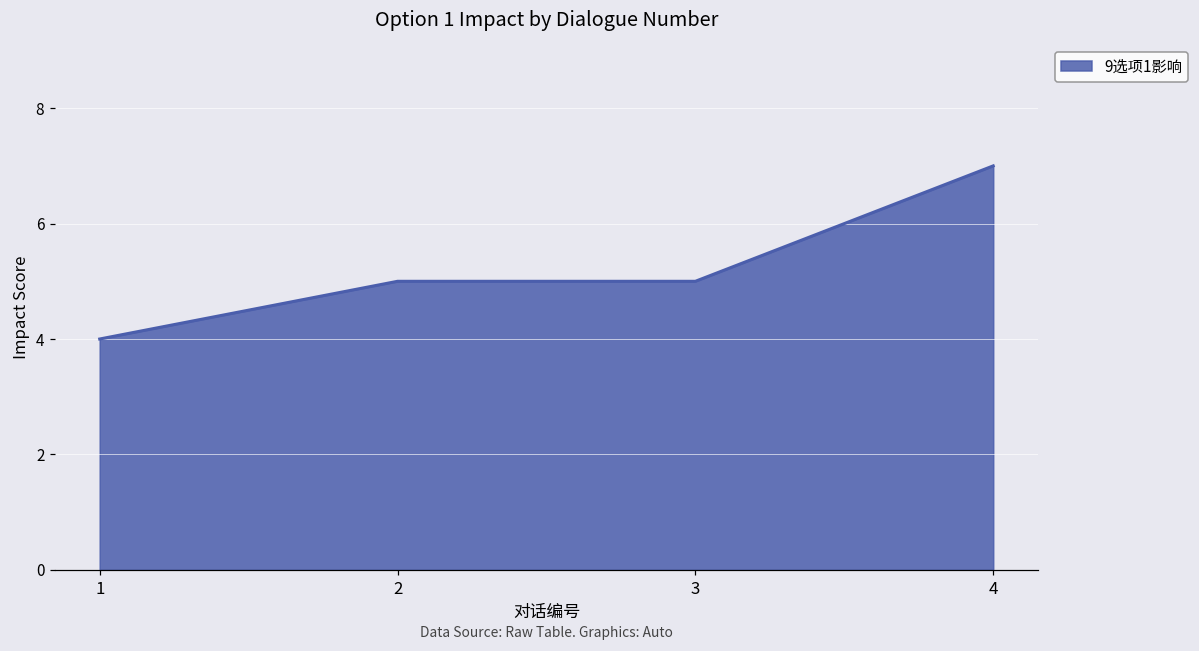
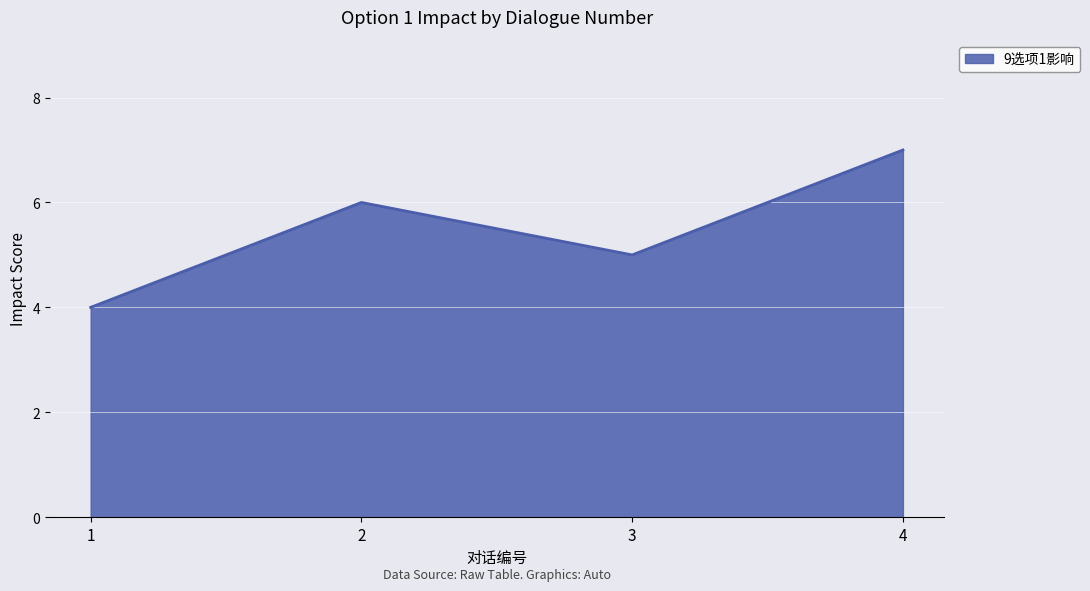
  {
    "1": 4,
-   "2": 5,
+   "2": 6,
    "3": 5,
    "4": 7
  }
